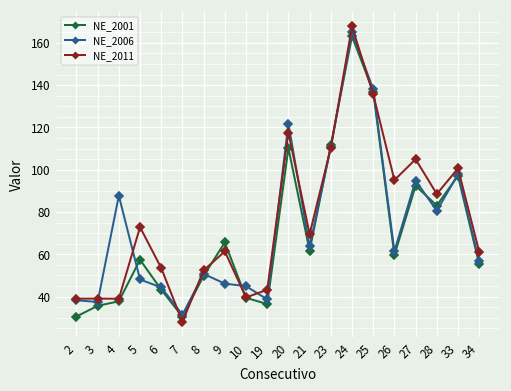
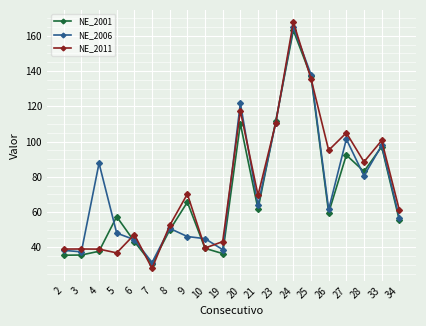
  {
    "NE_2001": {
-     "2": 31,
+     "2": 35,
      "3": 36,
      "5": 57,
      "9": 66,
      "19": 36,
      "20": 110,
      "21": 62,
      "24": 163,
      "26": 60,
      "27": 92,
      "28": 83,
      "34": 55
    },
    "NE_2006": {
      "3": 37,
      "4": 88,
      "5": 48,
      "9": 46,
      "10": 45,
      "19": 39,
      "20": 122,
      "21": 64,
      "24": 165,
      "26": 61,
-     "27": 95,
+     "27": 101,
      "28": 81,
      "34": 57
    },
    "NE_2011": {
      "3": 39,
-     "5": 73,
-     "6": 53,
+     "5": 37,
+     "6": 47,
      "7": 28,
      "8": 52,
-     "9": 61,
+     "9": 70,
      "19": 43,
      "20": 118,
      "21": 70,
      "24": 168,
      "26": 95,
      "27": 105,
      "28": 89,
      "33": 101,
      "34": 61
    }
  }
